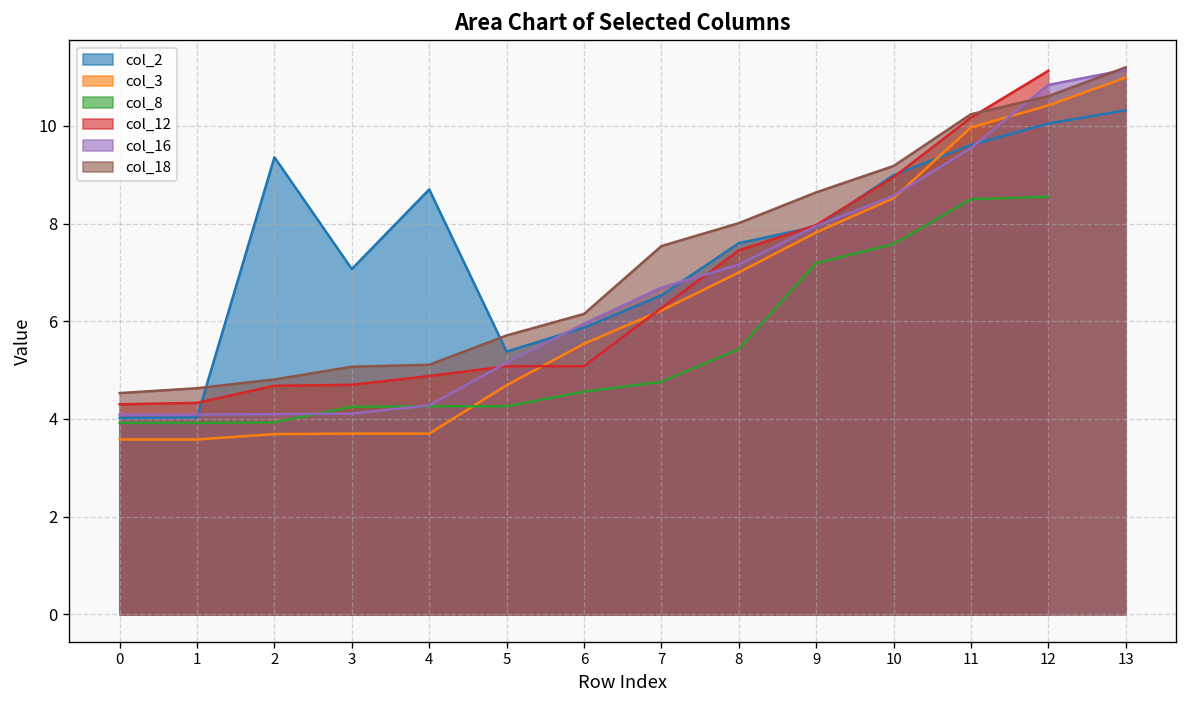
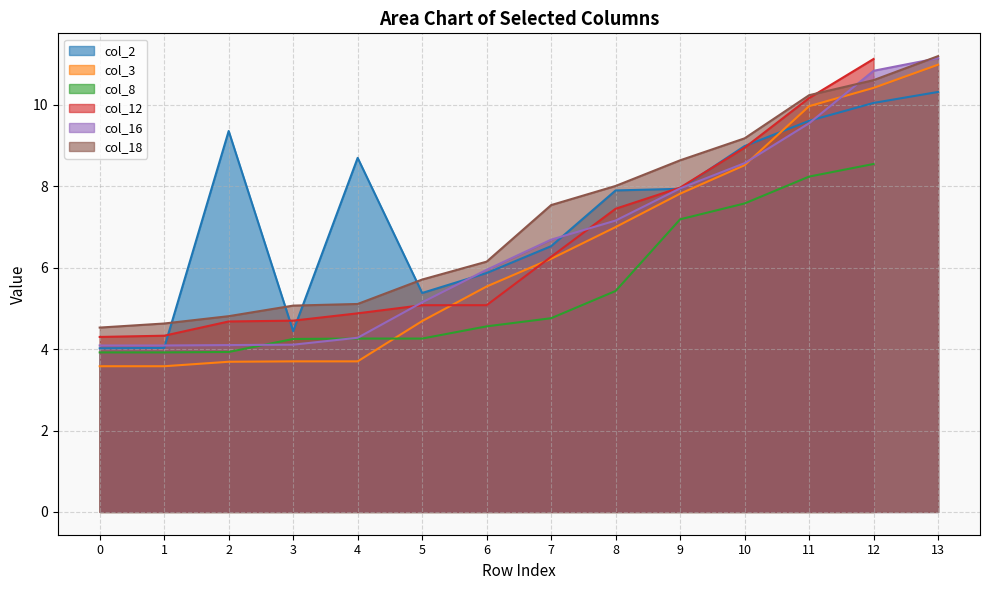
  {
    "col_2": {
      "0": 4.0,
      "2": 9.4,
-     "3": 7.1,
+     "3": 4.4,
      "4": 8.7,
      "5": 5.4,
      "6": 5.9,
      "7": 6.5,
-     "8": 7.6,
+     "8": 7.9,
      "12": 10.1,
      "13": 10.3
    },
    "col_3": {
      "0": 3.6,
      "1": 3.6,
      "2": 3.7,
      "3": 3.7,
      "4": 3.7,
      "5": 4.7,
      "6": 5.5,
      "8": 7.0,
      "9": 7.8,
      "11": 10.0,
      "12": 10.4,
      "13": 11.0
    },
    "col_8": {
      "0": 3.9,
      "1": 3.9,
      "2": 3.9,
      "3": 4.3,
      "5": 4.3,
      "6": 4.6,
      "7": 4.8,
      "8": 5.4,
      "9": 7.2,
      "10": 7.6,
-     "11": 8.5,
+     "11": 8.2,
      "12": 8.6
    },
    "col_12": {
      "0": 4.3,
      "1": 4.3,
      "2": 4.7,
      "3": 4.7,
      "4": 4.9,
      "5": 5.1,
      "6": 5.1,
      "8": 7.5,
      "11": 10.2,
      "12": 11.1
    },
    "col_16": {
      "0": 4.1,
      "2": 4.1,
      "3": 4.1,
      "5": 5.2,
      "6": 6.0,
      "7": 6.7,
      "8": 7.2,
      "12": 10.8
    },
    "col_18": {
      "0": 4.5,
      "1": 4.6,
      "2": 4.8,
      "3": 5.1,
      "4": 5.1,
      "5": 5.7,
      "6": 6.2,
      "7": 7.5,
      "8": 8.0,
      "9": 8.6,
      "10": 9.2,
      "11": 10.2,
      "12": 10.6
    }
  }
